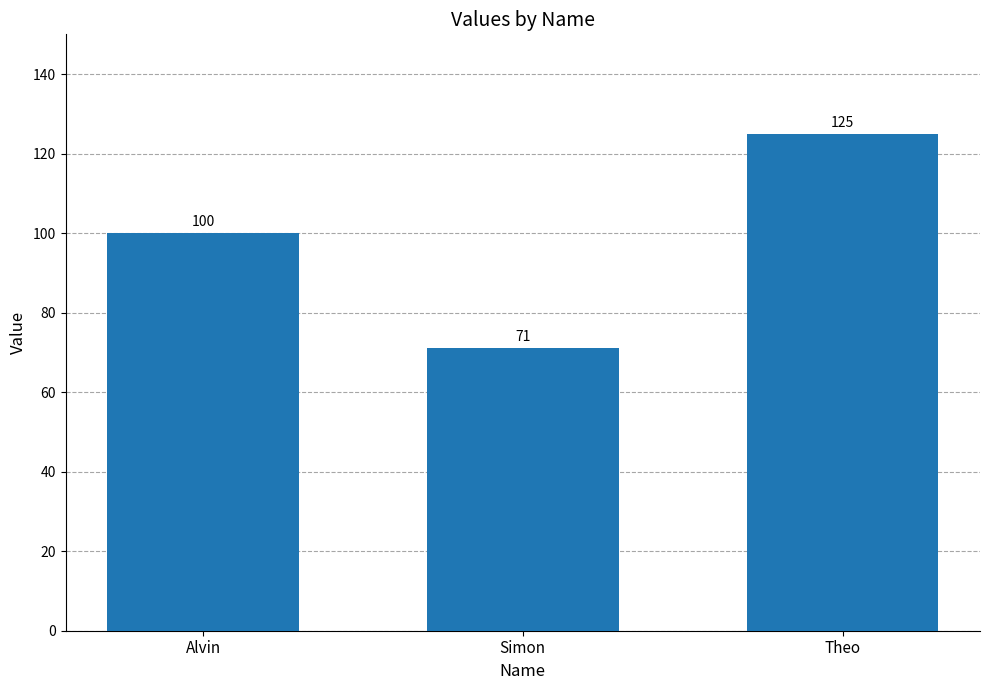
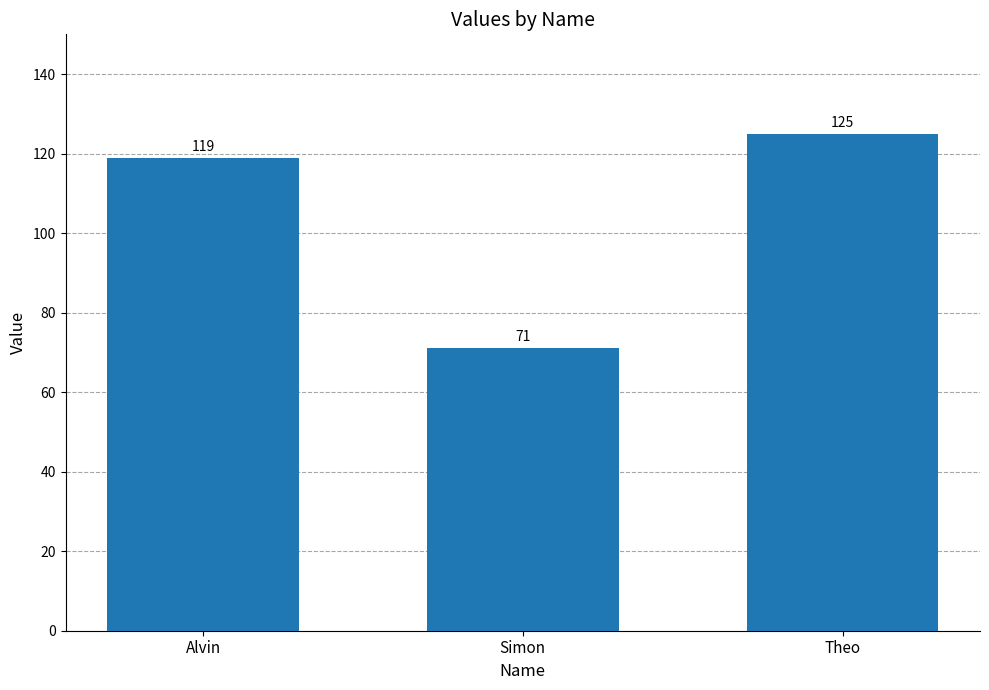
  {
-   "Alvin": 100,
+   "Alvin": 119,
    "Simon": 71,
    "Theo": 125
  }
